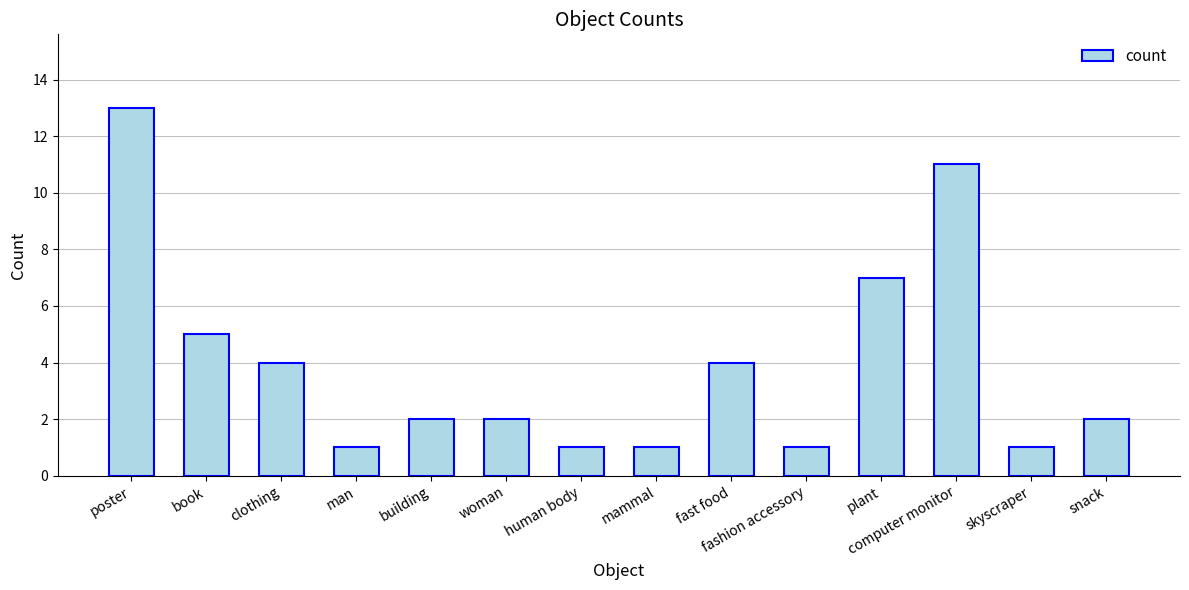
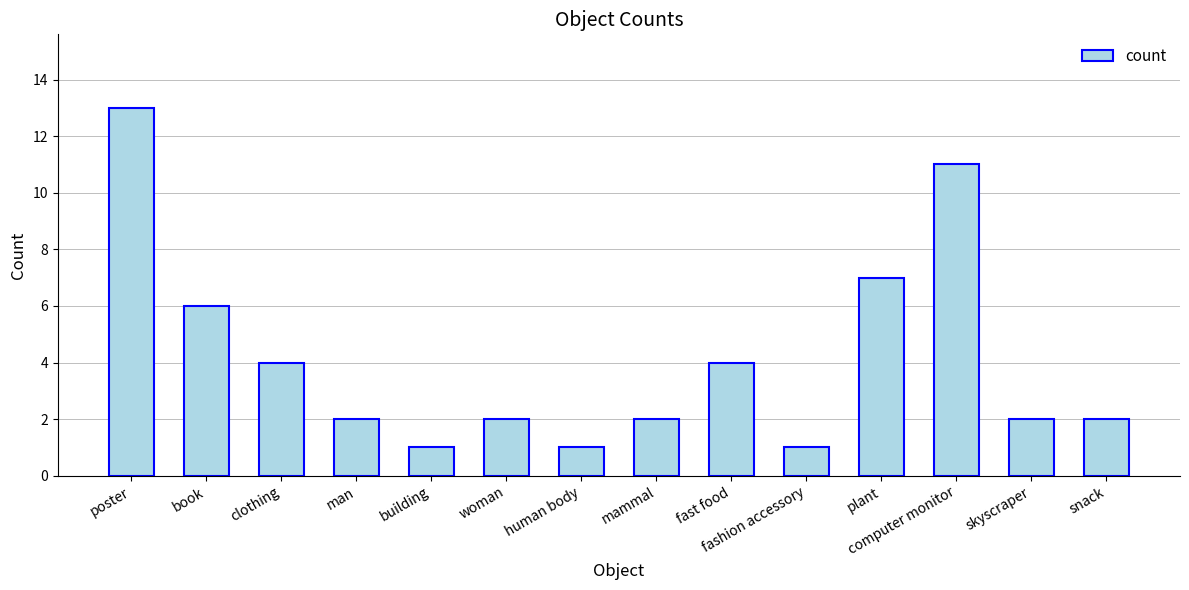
  {
    "poster": 13,
-   "book": 5,
+   "book": 6,
    "clothing": 4,
-   "man": 1,
-   "building": 2,
+   "man": 2,
+   "building": 1,
    "woman": 2,
    "human body": 1,
-   "mammal": 1,
+   "mammal": 2,
    "fast food": 4,
    "fashion accessory": 1,
    "plant": 7,
    "computer monitor": 11,
-   "skyscraper": 1,
+   "skyscraper": 2,
    "snack": 2
  }
